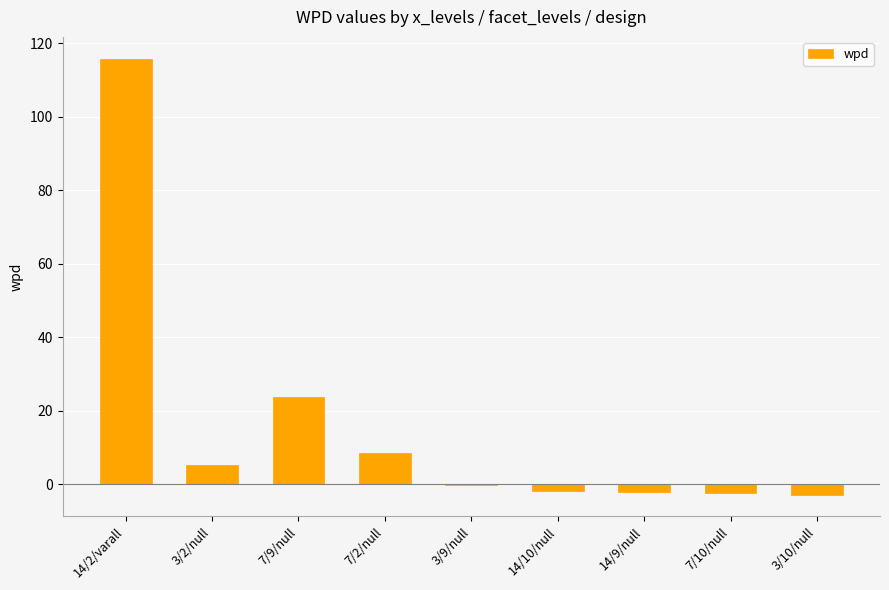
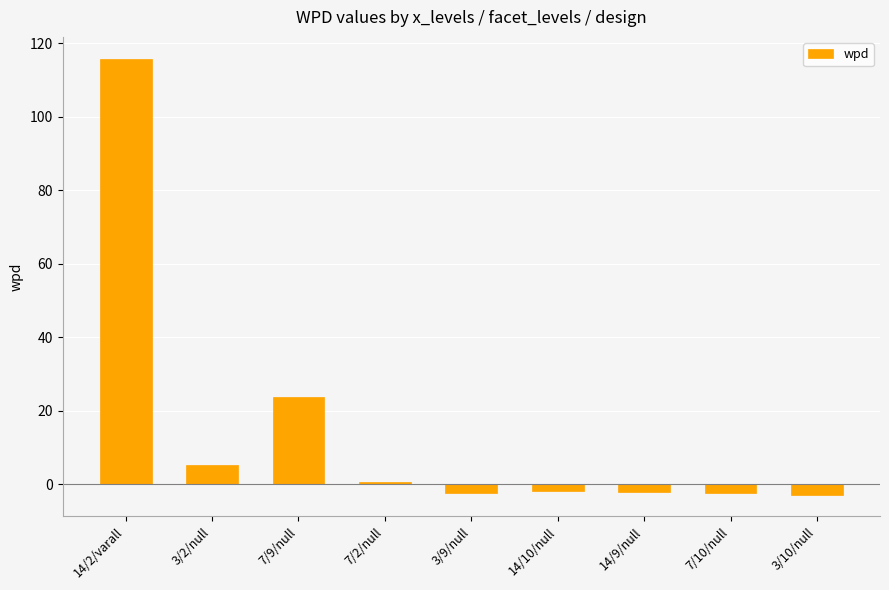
  {
    "14/2/varall": 116,
    "3/2/null": 5,
    "7/9/null": 24,
-   "7/2/null": 8,
-   "3/9/null": 0,
+   "7/2/null": 1,
+   "3/9/null": -2,
    "14/10/null": -2,
    "14/9/null": -2,
    "7/10/null": -2,
    "3/10/null": -3
  }
